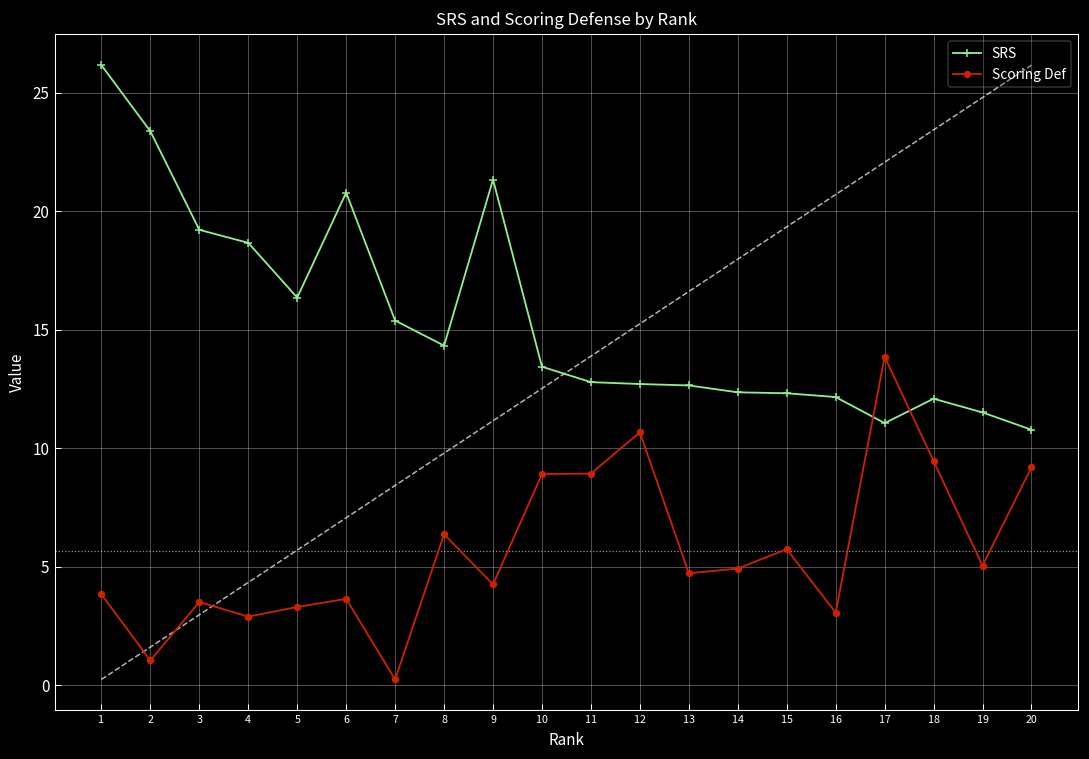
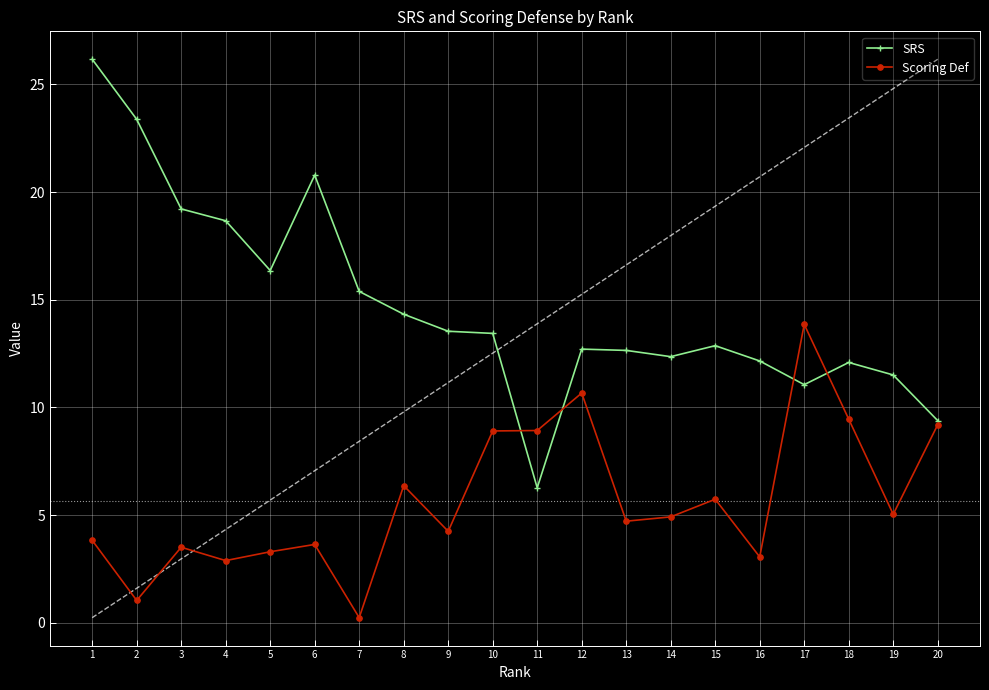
  {
    "SRS": {
      "1": 26.2,
      "2": 23.4,
      "3": 19.2,
      "4": 18.7,
      "5": 16.4,
      "6": 20.8,
      "7": 15.4,
      "8": 14.3,
-     "9": 21.3,
+     "9": 13.5,
      "10": 13.4,
-     "11": 12.8,
+     "11": 6.3,
      "12": 12.7,
      "13": 12.7,
      "14": 12.4,
-     "15": 12.3,
+     "15": 12.9,
      "16": 12.2,
      "17": 11.1,
      "18": 12.1,
      "19": 11.5,
-     "20": 10.8
+     "20": 9.4
    },
    "Scoring Def": {
      "1": 3.8,
      "2": 1.0,
      "3": 3.5,
      "4": 2.9,
      "5": 3.3,
      "6": 3.6,
      "7": 0.2,
      "8": 6.4,
      "9": 4.3,
      "10": 8.9,
      "11": 8.9,
      "12": 10.7,
      "13": 4.7,
      "14": 4.9,
      "15": 5.7,
      "16": 3.1,
      "17": 13.9,
      "18": 9.5,
      "19": 5.0,
      "20": 9.2
    }
  }
